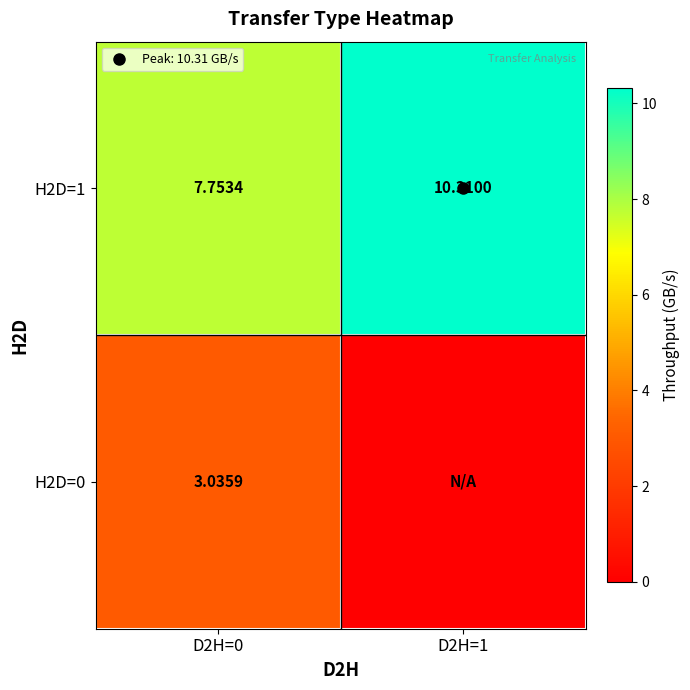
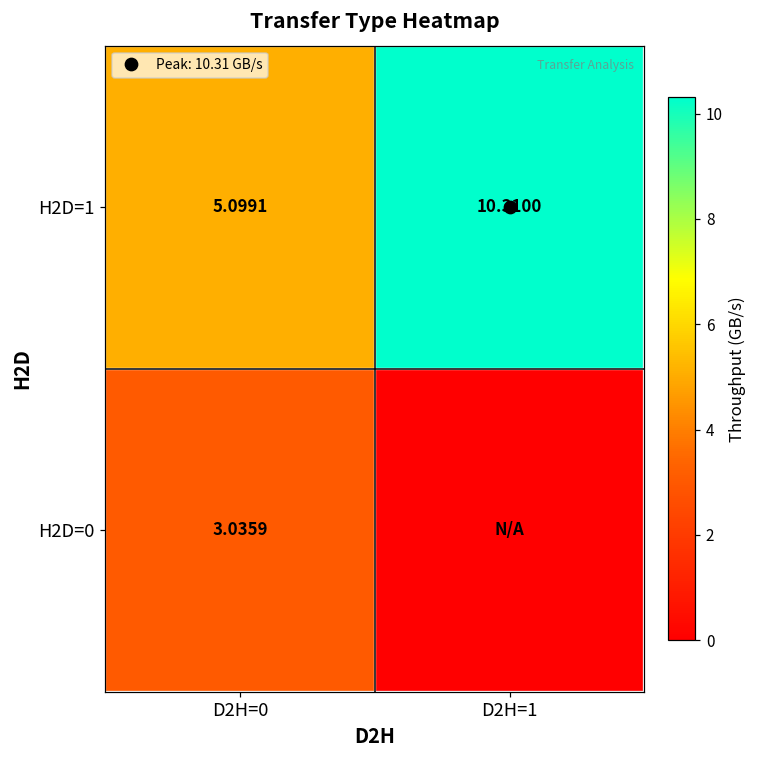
  {
    "H2D=1": {
-     "D2H=0": 7.7534
+     "D2H=0": 5.0991
    },
    "H2D=0": {
      "D2H=0": 3.0359
    }
  }
